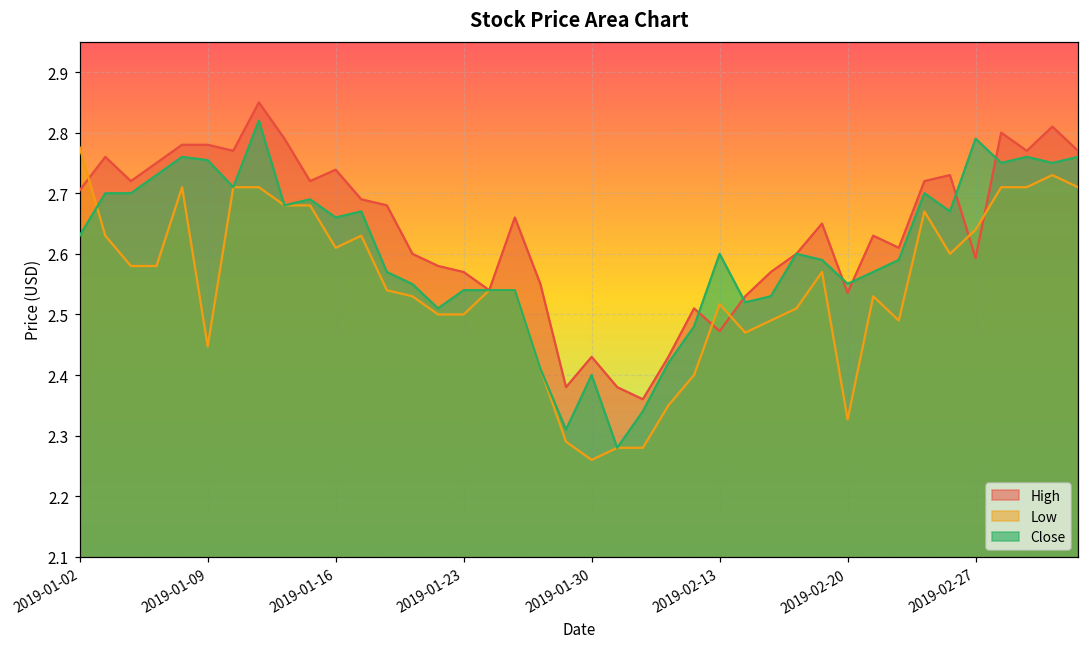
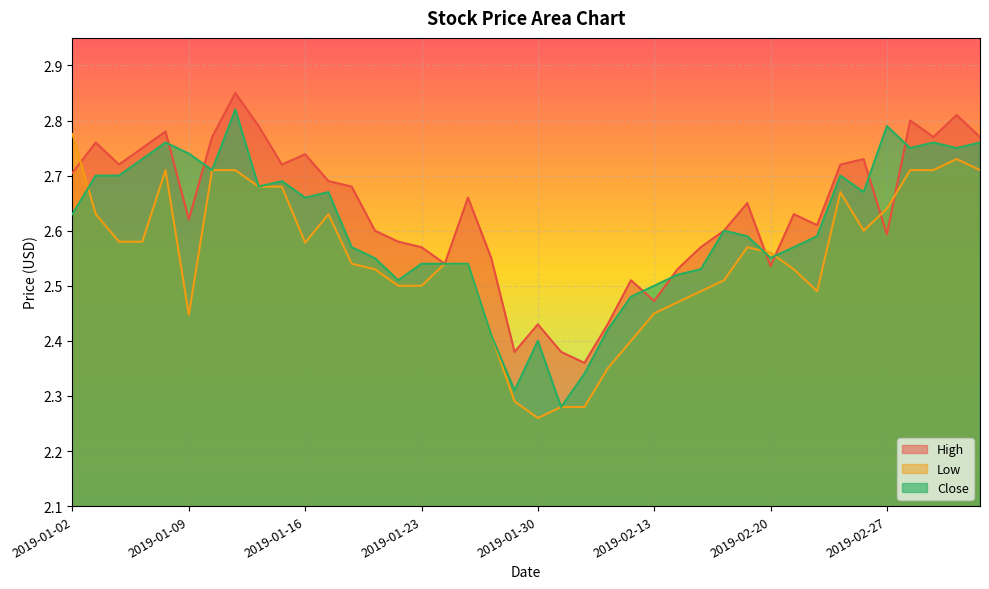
  {
    "High": {
      "2019-01-02": 2.70,
-     "2019-01-09": 2.78,
+     "2019-01-09": 2.62,
      "2019-01-16": 2.74,
      "2019-01-23": 2.57,
      "2019-01-30": 2.43,
      "2019-02-13": 2.47,
      "2019-02-20": 2.54,
      "2019-02-27": 2.59
    },
    "Low": {
      "2019-01-02": 2.78,
      "2019-01-09": 2.45,
-     "2019-01-16": 2.61,
+     "2019-01-16": 2.58,
      "2019-01-23": 2.50,
      "2019-01-30": 2.26,
-     "2019-02-13": 2.52,
-     "2019-02-20": 2.33,
+     "2019-02-13": 2.45,
+     "2019-02-20": 2.56,
      "2019-02-27": 2.64
    },
    "Close": {
      "2019-01-02": 2.63,
-     "2019-01-09": 2.75,
+     "2019-01-09": 2.74,
      "2019-01-16": 2.66,
      "2019-01-23": 2.54,
      "2019-01-30": 2.40,
-     "2019-02-13": 2.6,
+     "2019-02-13": 2.5,
      "2019-02-20": 2.55,
      "2019-02-27": 2.79
    }
  }
